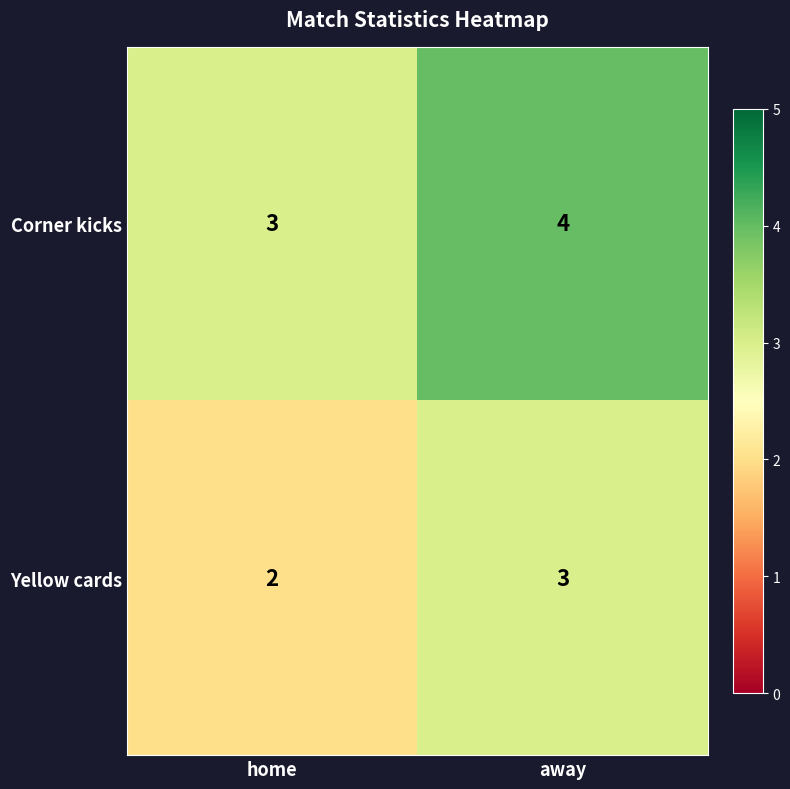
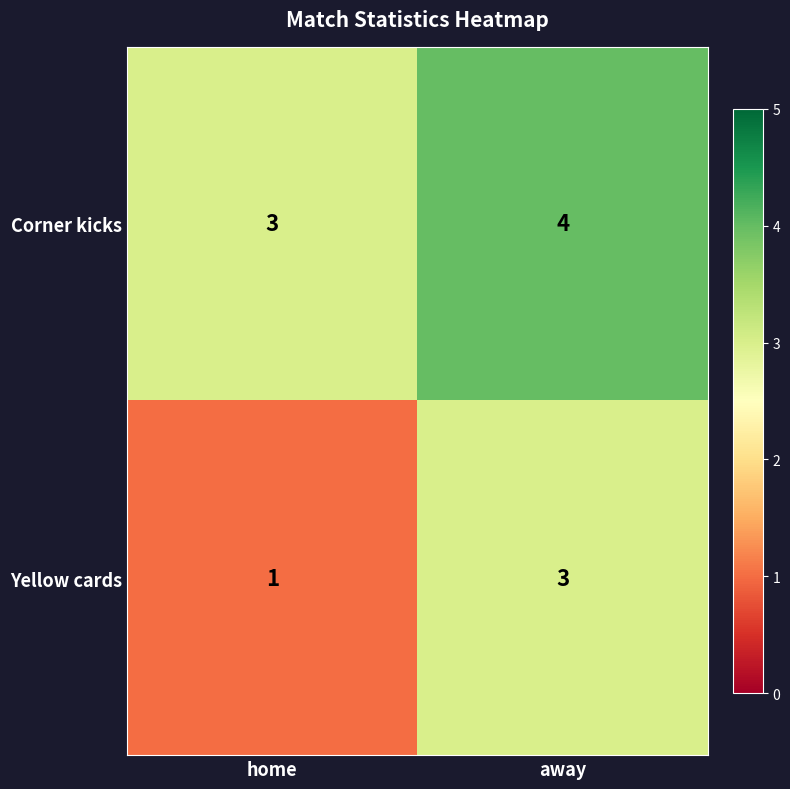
  {
    "Corner kicks": {
      "home": 3,
      "away": 4
    },
    "Yellow cards": {
-     "home": 2,
+     "home": 1,
      "away": 3
    }
  }
